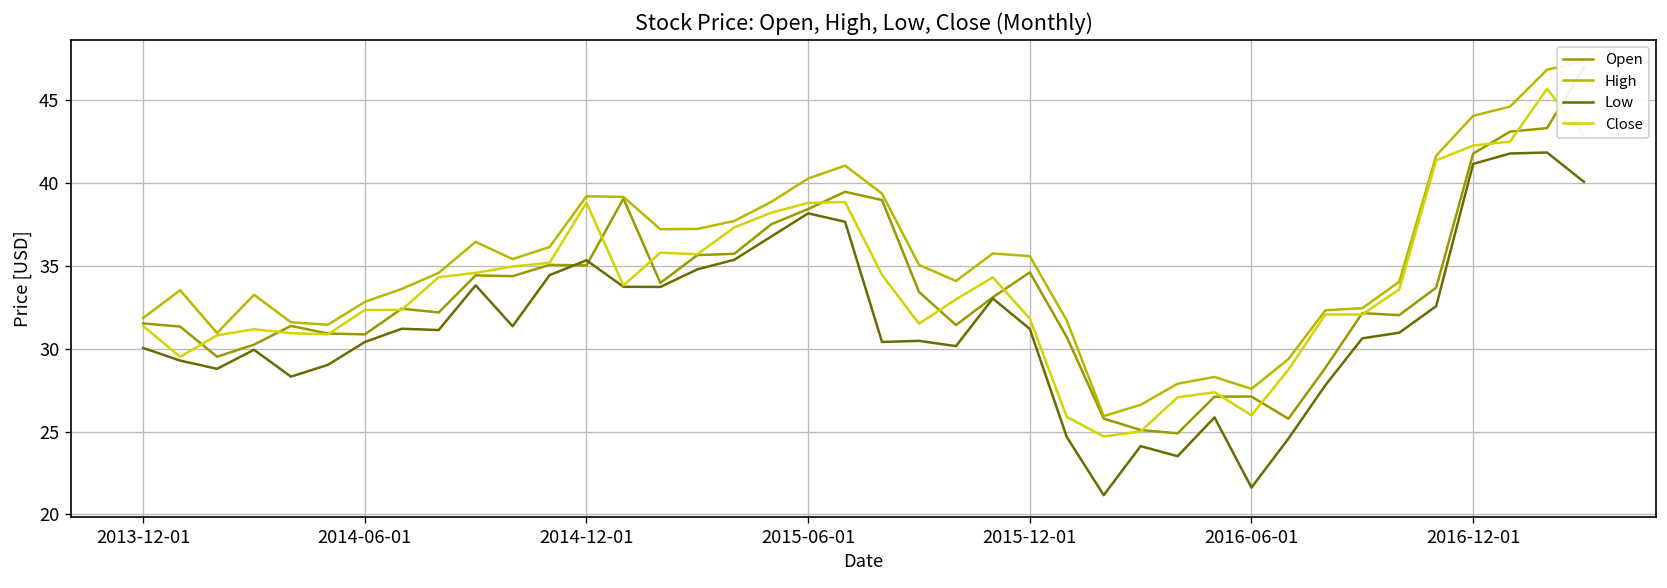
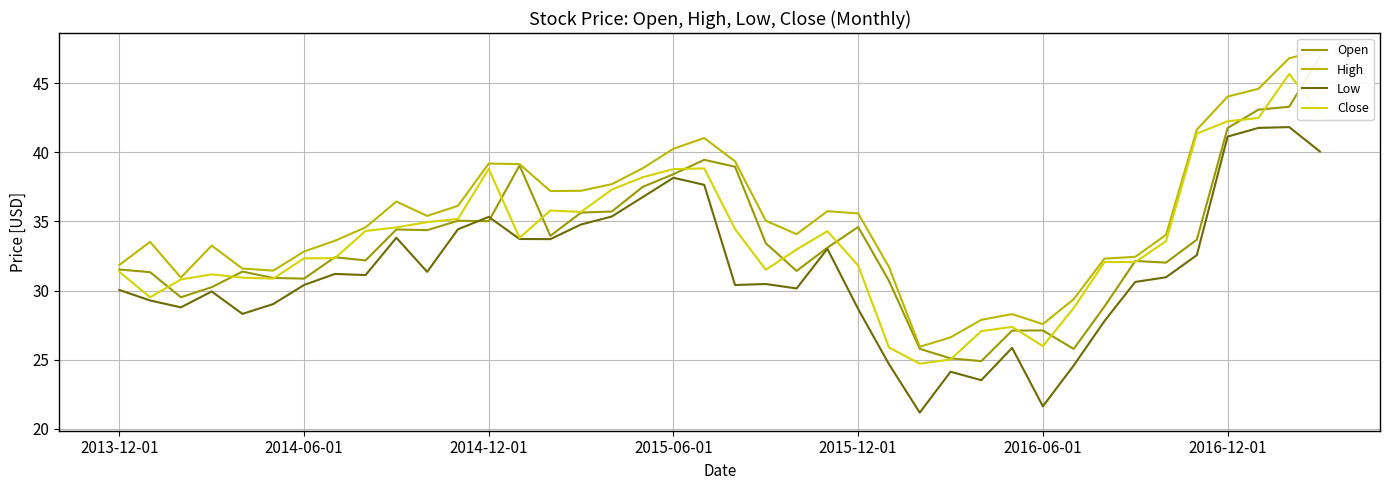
  {
    "Low": {
      "2013-12-01": 30.0,
      "2014-06-01": 30.4,
      "2014-12-01": 35.3,
      "2015-06-01": 38.2,
-     "2015-12-01": 31.2,
+     "2015-12-01": 28.7,
      "2016-06-01": 21.6,
      "2016-12-01": 41.1
    }
  }
